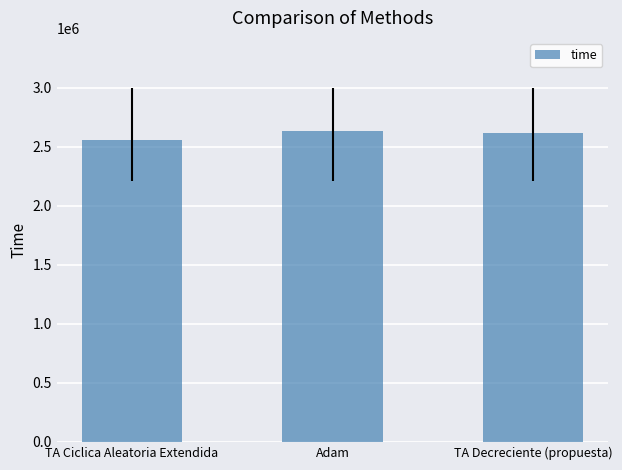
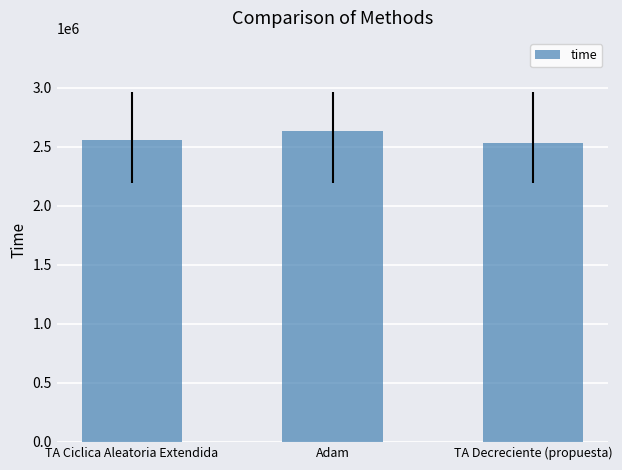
  {
    "TA Ciclica Aleatoria Extendida": 2560000,
    "Adam": 2630000,
-   "TA Decreciente (propuesta)": 2620000
+   "TA Decreciente (propuesta)": 2530000
  }
